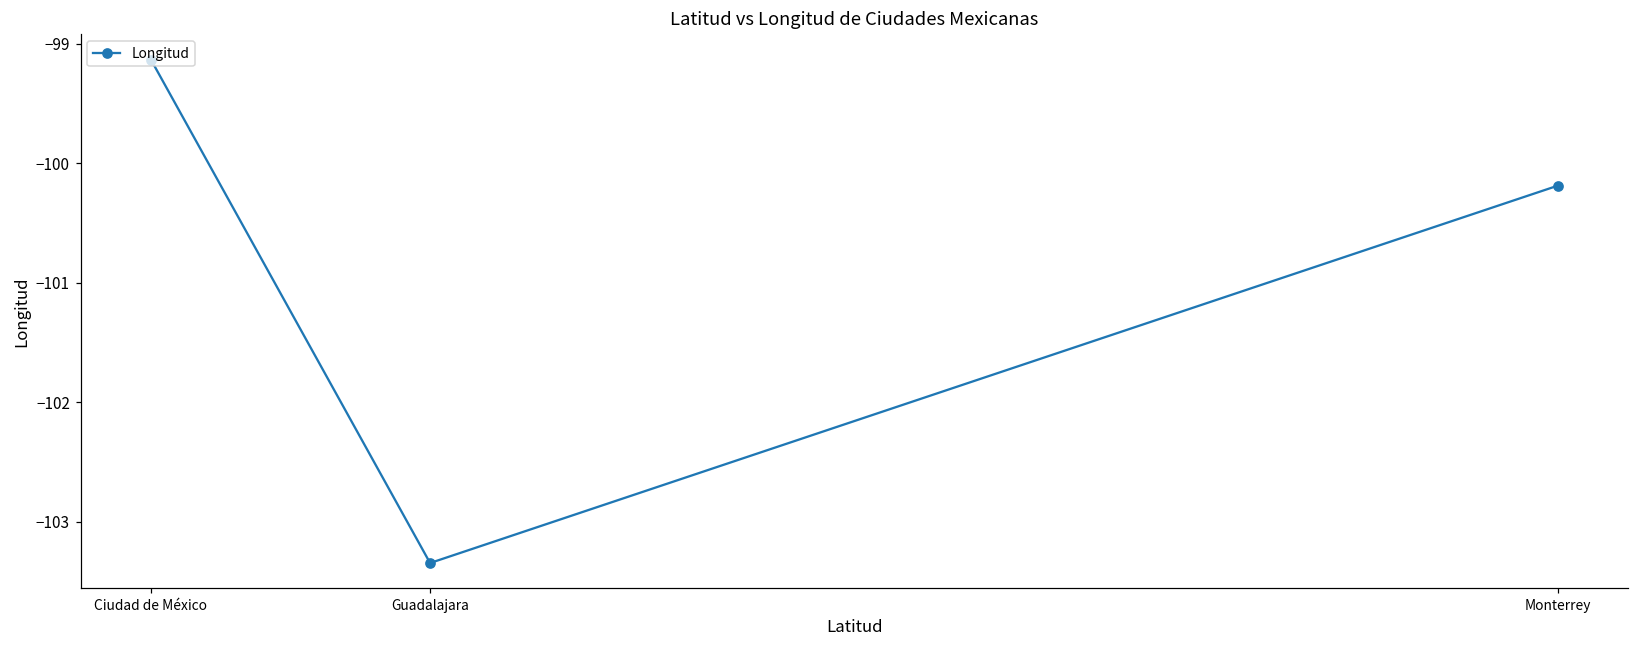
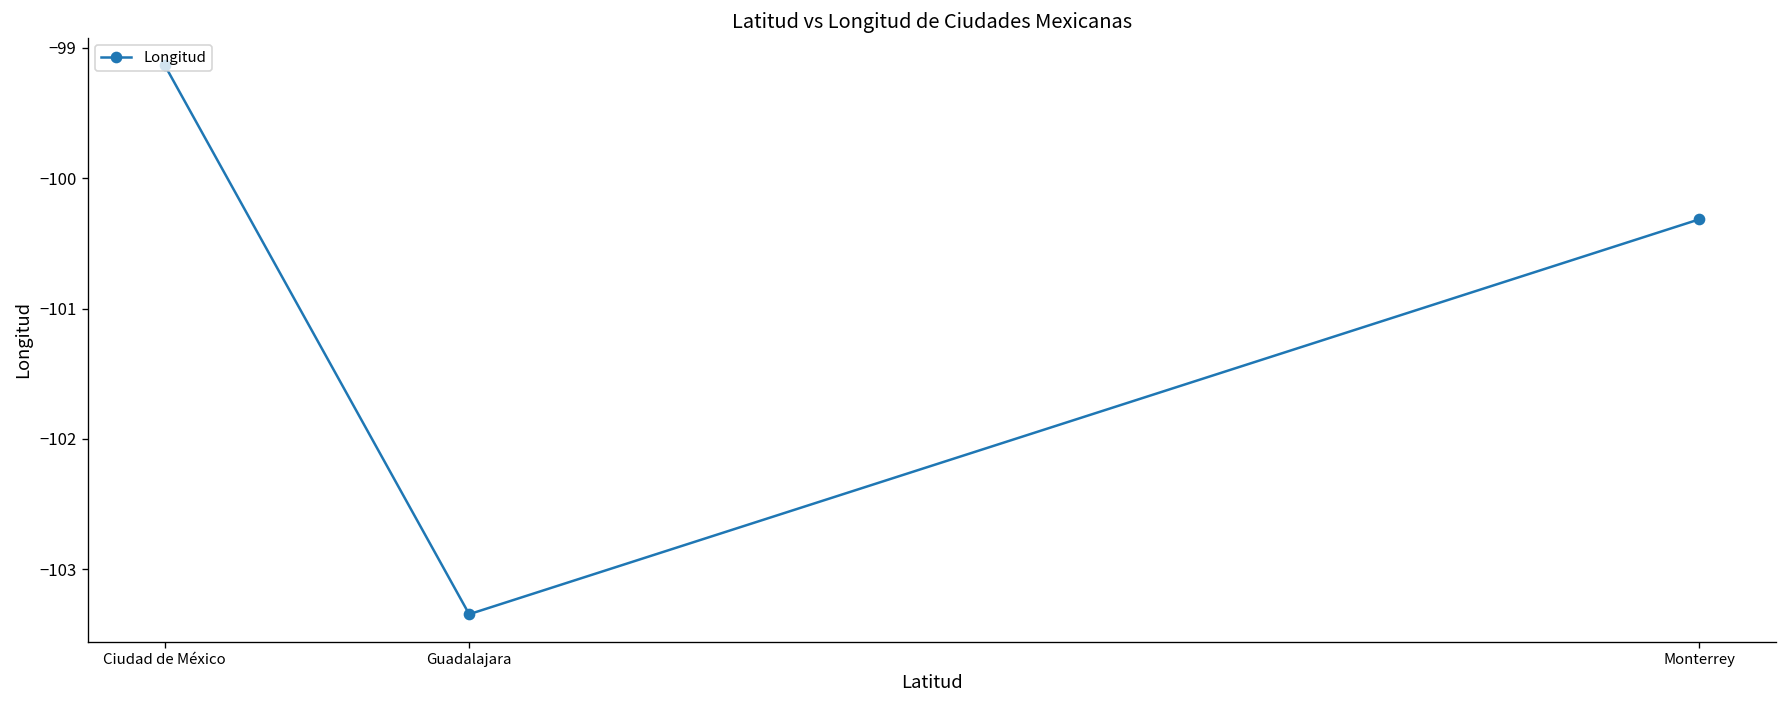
  {
    "Guadalajara": -103.34,
-   "Monterrey": -100.19
+   "Monterrey": -100.32
  }
